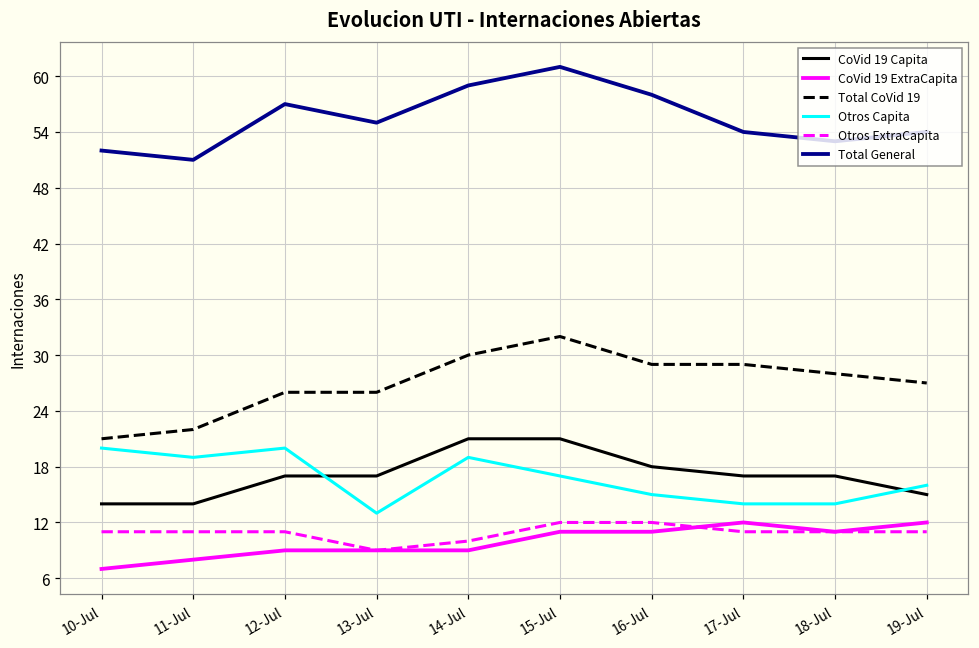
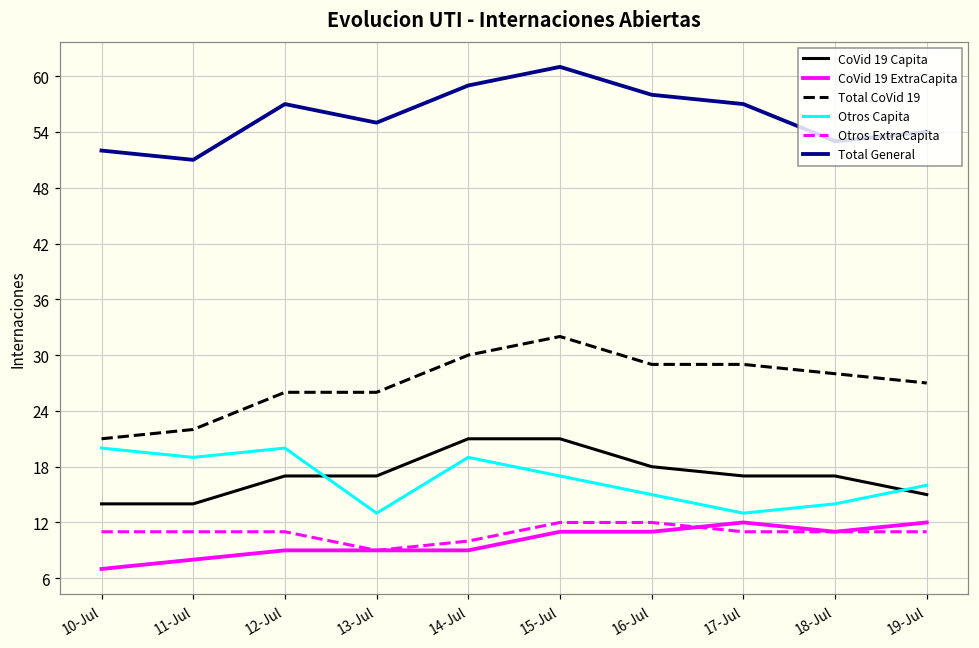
  {
    "Otros Capita": {
      "10-Jul": 20,
      "11-Jul": 19,
      "12-Jul": 20,
      "13-Jul": 13,
      "14-Jul": 19,
      "15-Jul": 17,
      "16-Jul": 15,
-     "17-Jul": 14,
+     "17-Jul": 13,
      "18-Jul": 14,
      "19-Jul": 16
    },
    "Total General": {
      "10-Jul": 52,
      "11-Jul": 51,
      "12-Jul": 57,
      "13-Jul": 55,
      "14-Jul": 59,
      "15-Jul": 61,
      "16-Jul": 58,
-     "17-Jul": 54
+     "17-Jul": 57
    }
  }
